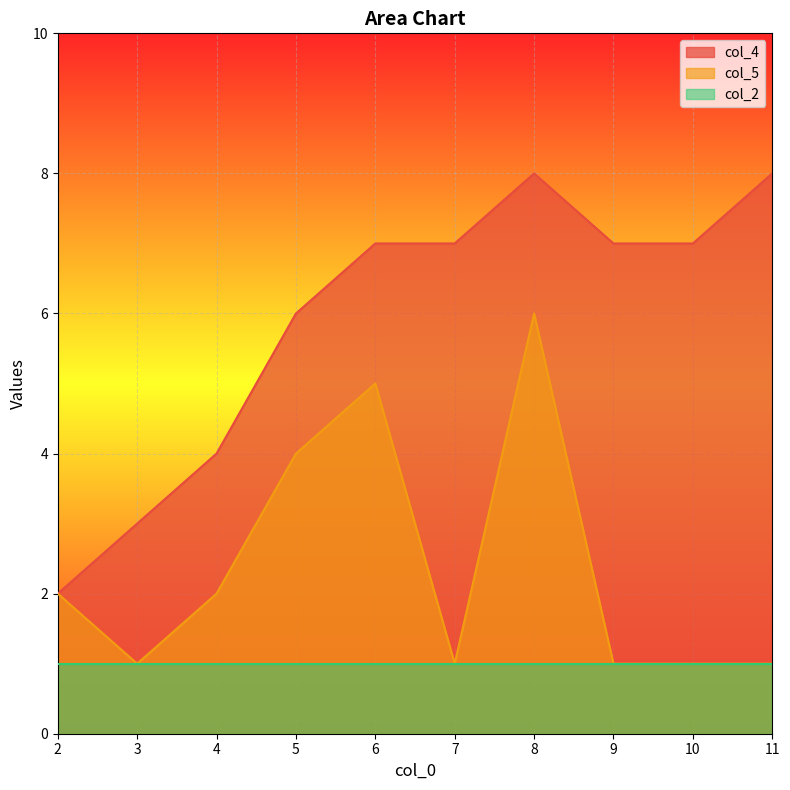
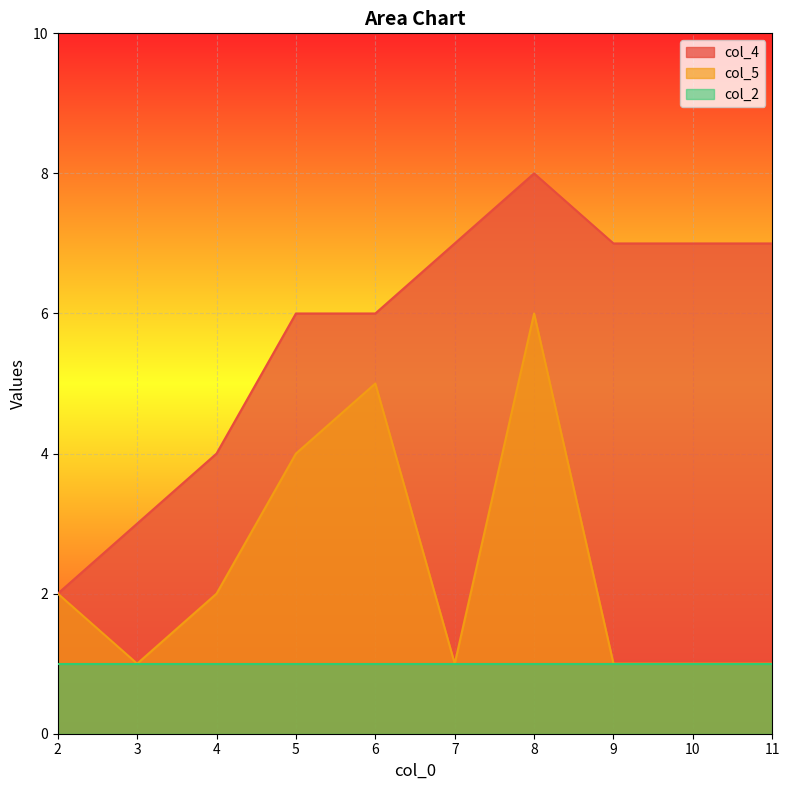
  {
    "col_4": {
      "3": 3,
      "4": 4,
      "5": 6,
-     "6": 7,
+     "6": 6,
      "7": 7,
      "8": 8,
      "9": 7,
      "10": 7,
-     "11": 8
+     "11": 7
    },
    "col_5": {
      "4": 2,
      "5": 4,
      "6": 5,
      "8": 6
    },
    "col_2": {
      "2": 1,
      "4": 1,
      "5": 1,
      "6": 1,
      "8": 1
    }
  }
